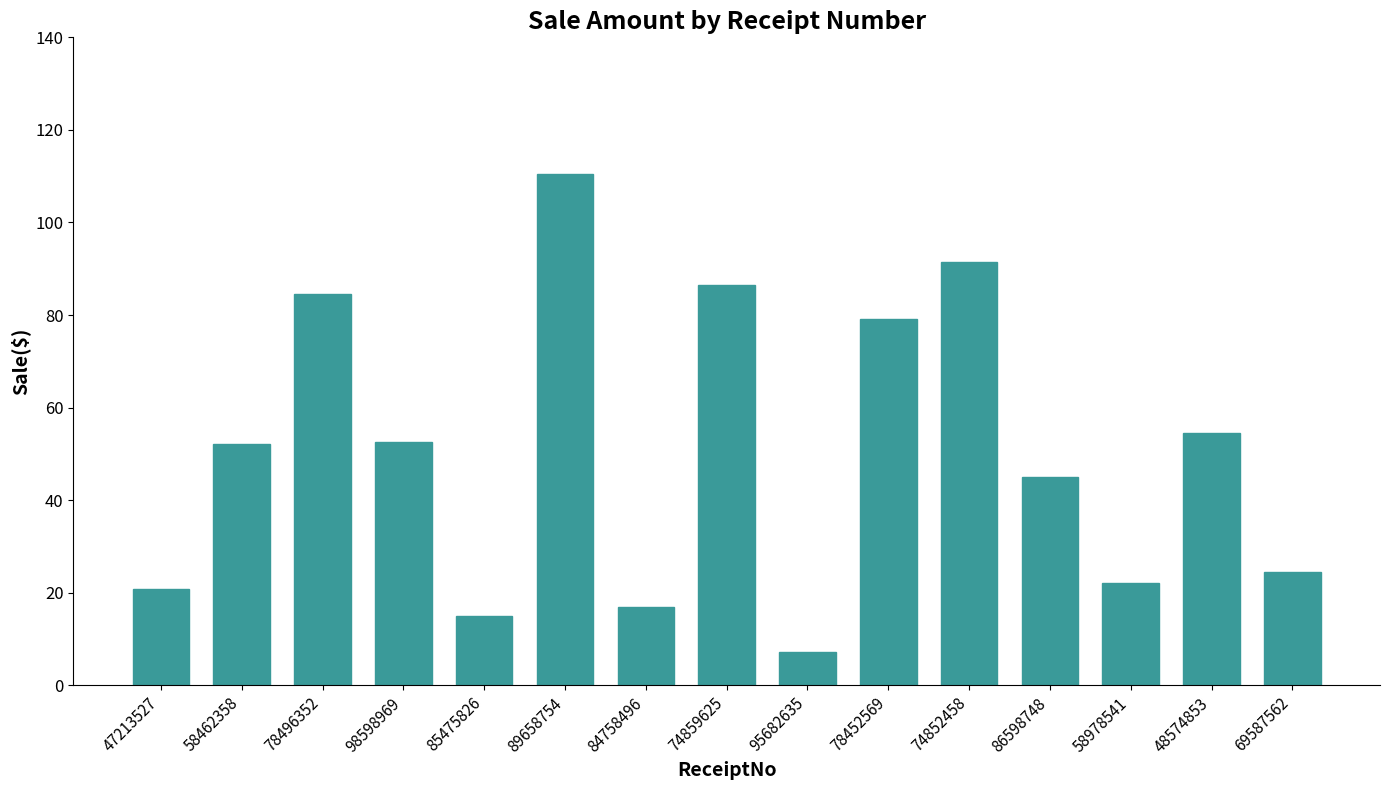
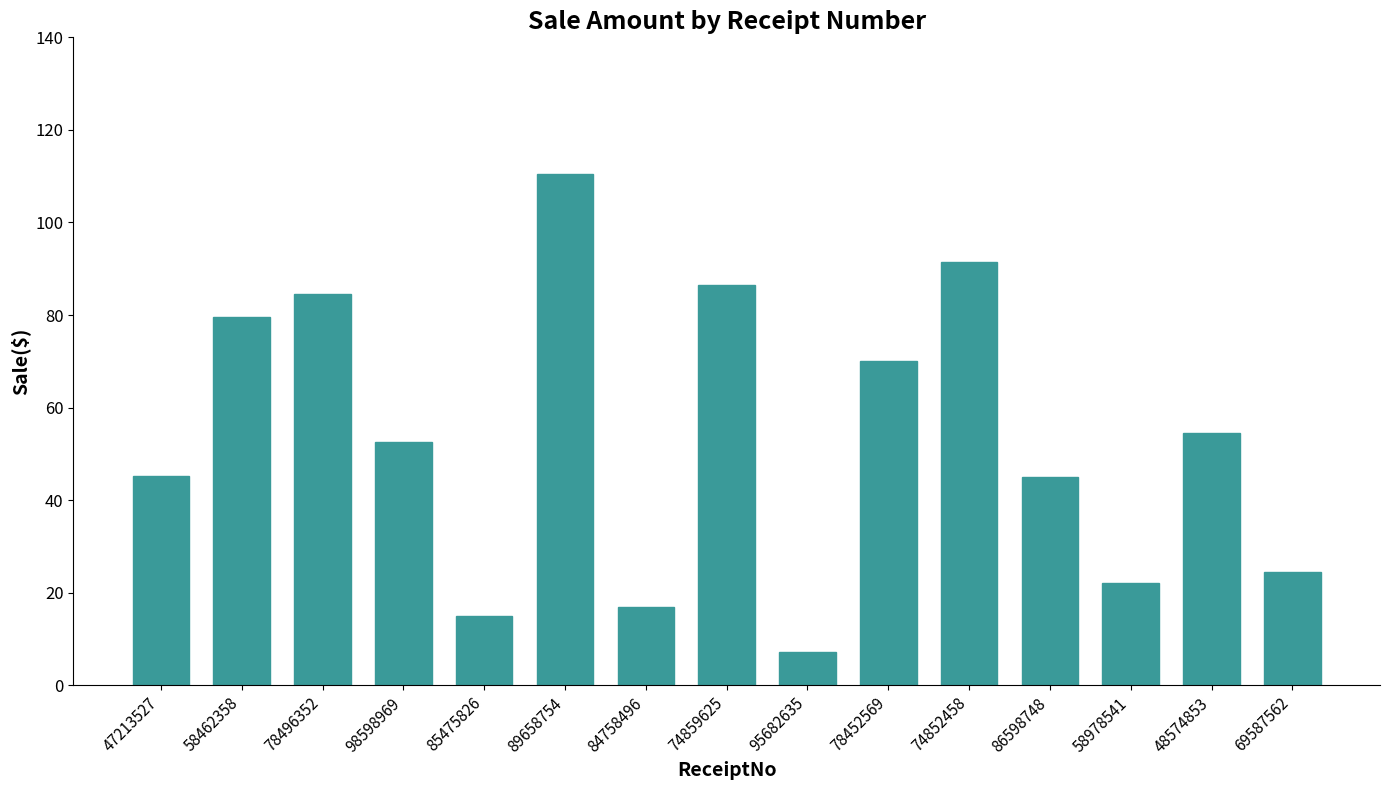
  {
-   "47213527": 21,
-   "58462358": 52,
+   "47213527": 45,
+   "58462358": 80,
    "78496352": 85,
    "98598969": 53,
    "85475826": 15,
    "89658754": 111,
    "84758496": 17,
    "74859625": 87,
    "95682635": 7,
-   "78452569": 79,
+   "78452569": 70,
    "74852458": 91,
    "86598748": 45,
    "58978541": 22,
    "48574853": 55,
    "69587562": 25
  }
